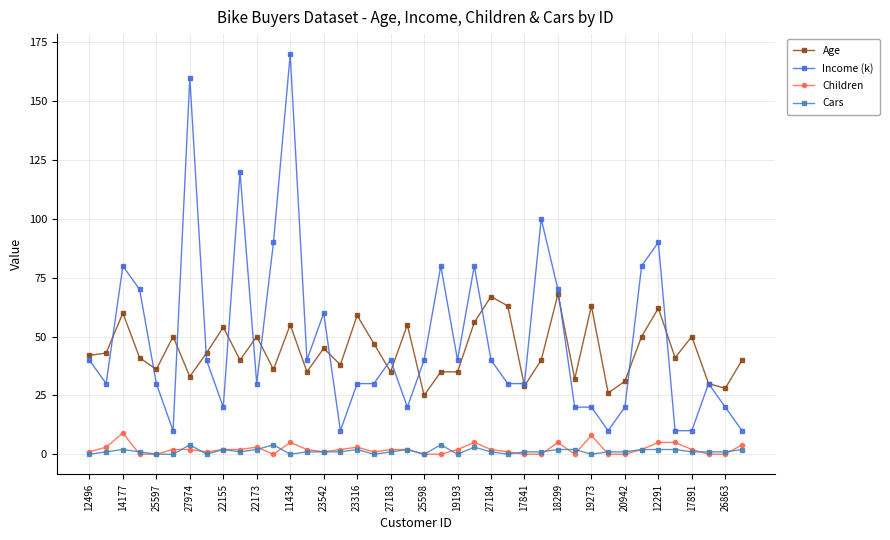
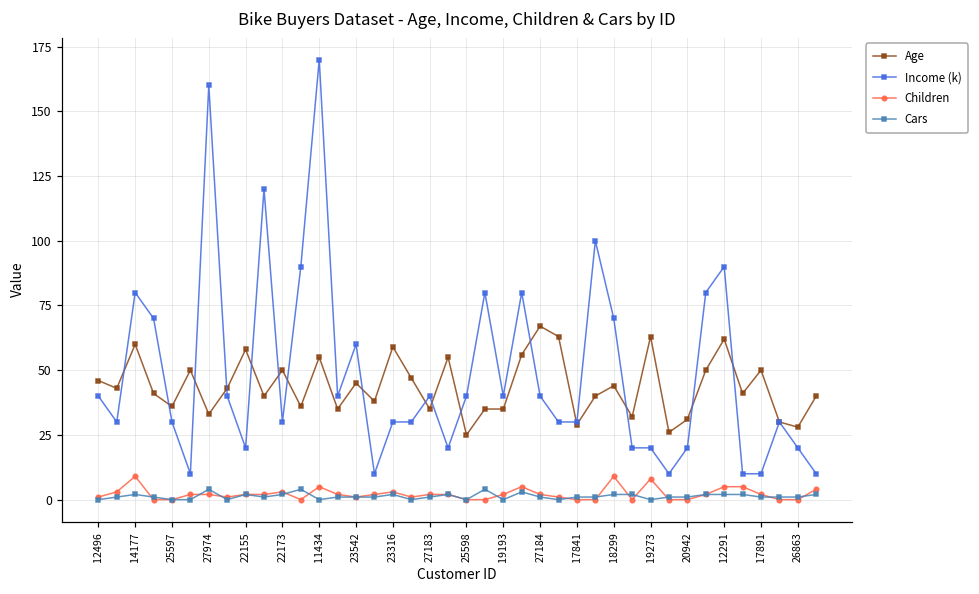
  {
    "Age": {
-     "12496": 42,
+     "12496": 46,
      "14177": 60,
      "25597": 36,
      "27974": 33,
-     "22155": 54,
+     "22155": 58,
      "22173": 50,
      "11434": 55,
      "23542": 45,
      "23316": 59,
      "27183": 35,
      "25598": 25,
      "19193": 35,
      "27184": 67,
-     "18299": 68,
+     "18299": 44,
      "19273": 63,
      "20942": 31,
      "12291": 62,
      "17891": 50,
      "26863": 28
    },
    "Children": {
      "14177": 9,
      "27974": 2,
      "11434": 5,
      "19193": 2,
-     "18299": 5,
+     "18299": 9,
      "19273": 8,
      "12291": 5
    }
  }
